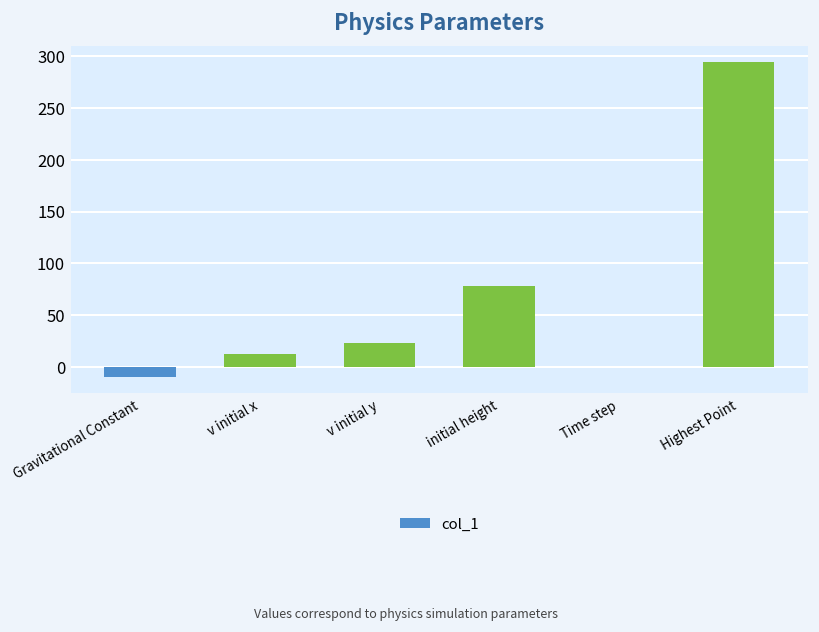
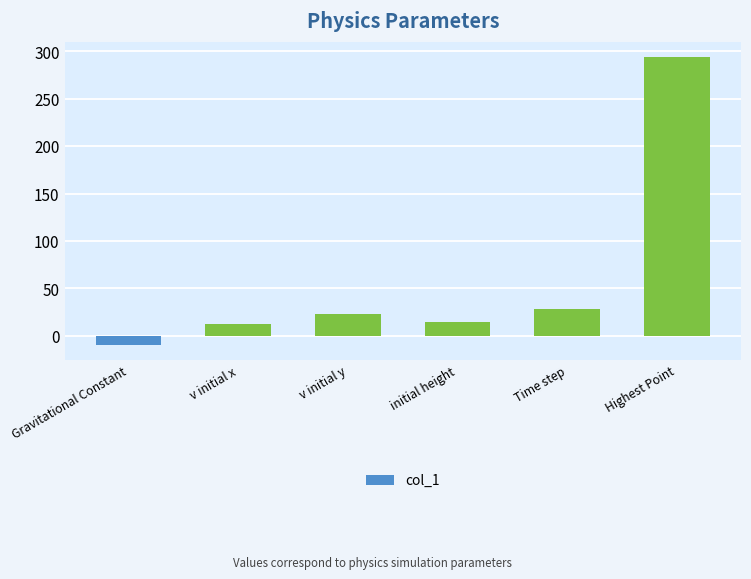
  {
    "Gravitational Constant": -10,
    "v initial x": 10,
    "v initial y": 20,
-   "initial height": 80,
-   "Time step": 0,
+   "initial height": 20,
+   "Time step": 30,
    "Highest Point": 290
  }
